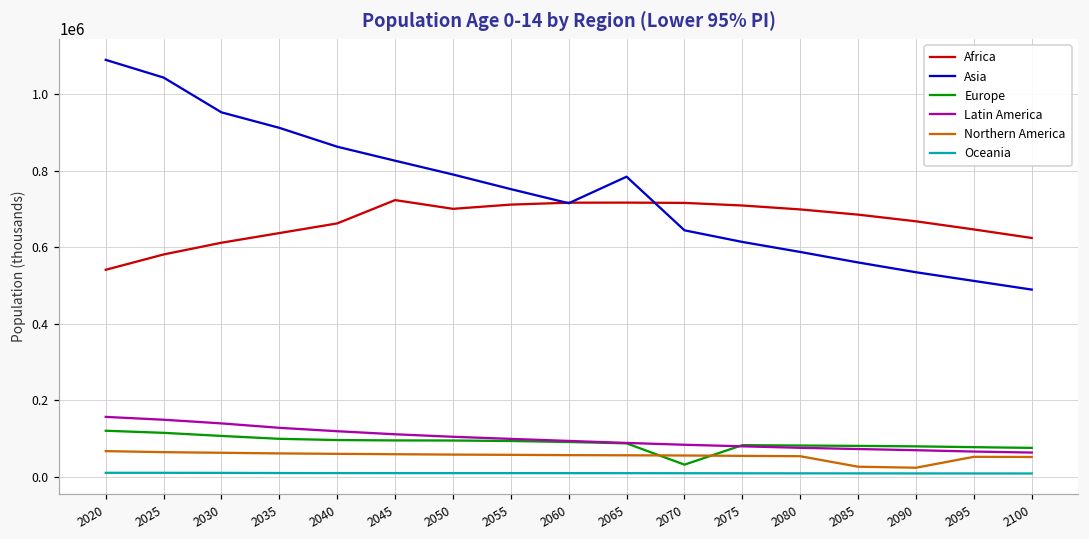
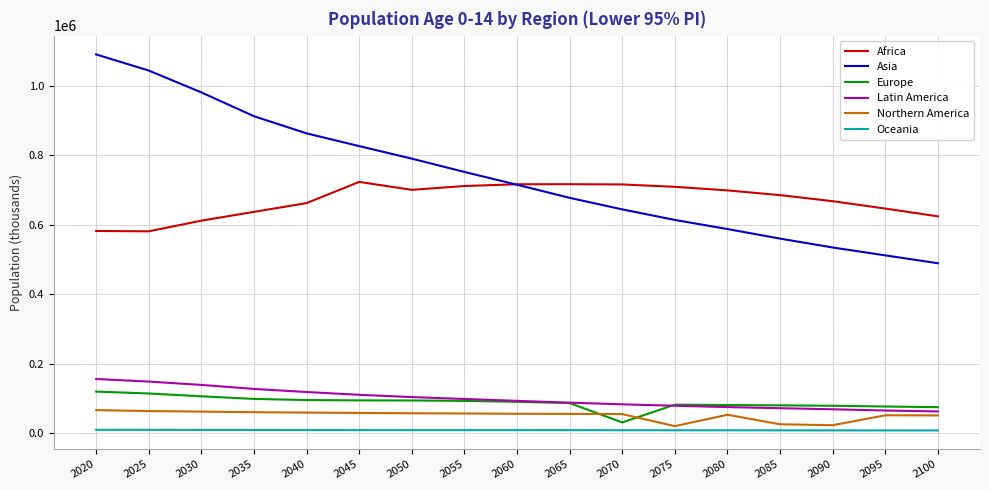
  {
    "Africa": {
-     "2020": 540000,
+     "2020": 580000,
      "2025": 580000,
      "2030": 610000,
      "2035": 640000,
      "2040": 660000,
      "2045": 720000,
      "2050": 700000,
      "2055": 710000,
      "2065": 720000,
      "2070": 720000,
      "2075": 710000,
      "2080": 700000,
      "2085": 690000,
      "2090": 670000,
      "2095": 650000,
      "2100": 620000
    },
    "Asia": {
      "2020": 1090000,
      "2025": 1040000,
-     "2030": 950000,
+     "2030": 980000,
      "2035": 910000,
      "2040": 860000,
      "2045": 830000,
      "2050": 790000,
      "2055": 750000,
-     "2065": 780000,
+     "2065": 680000,
      "2070": 640000,
      "2075": 610000,
      "2080": 590000,
      "2085": 560000,
      "2090": 530000,
      "2095": 510000,
      "2100": 490000
    },
    "Europe": {
      "2020": 120000,
      "2025": 110000,
      "2030": 110000,
      "2035": 100000,
      "2040": 100000,
      "2045": 90000,
      "2050": 90000,
      "2070": 30000,
      "2085": 80000,
      "2090": 80000,
      "2095": 80000,
      "2100": 80000
    },
    "Latin America": {
      "2020": 160000,
      "2025": 150000,
      "2030": 140000,
      "2035": 130000,
      "2040": 120000,
      "2045": 110000,
      "2050": 100000,
      "2070": 80000,
      "2085": 70000,
      "2090": 70000,
      "2095": 70000,
      "2100": 60000
    },
    "Northern America": {
      "2020": 70000,
      "2025": 60000,
      "2030": 60000,
      "2035": 60000,
      "2040": 60000,
      "2045": 60000,
      "2050": 60000,
      "2055": 60000,
      "2060": 60000,
      "2065": 60000,
      "2070": 60000,
-     "2075": 50000,
+     "2075": 20000,
      "2080": 50000,
      "2085": 30000,
      "2090": 20000,
      "2095": 50000,
      "2100": 50000
    },
    "Oceania": {
      "2020": 10000,
      "2025": 10000,
      "2030": 10000,
      "2035": 10000,
      "2040": 10000,
      "2045": 10000,
      "2050": 10000,
      "2055": 10000,
      "2060": 10000,
      "2065": 10000,
      "2070": 10000,
      "2075": 10000,
      "2080": 10000,
      "2085": 10000,
      "2090": 10000,
      "2095": 10000,
      "2100": 10000
    }
  }
